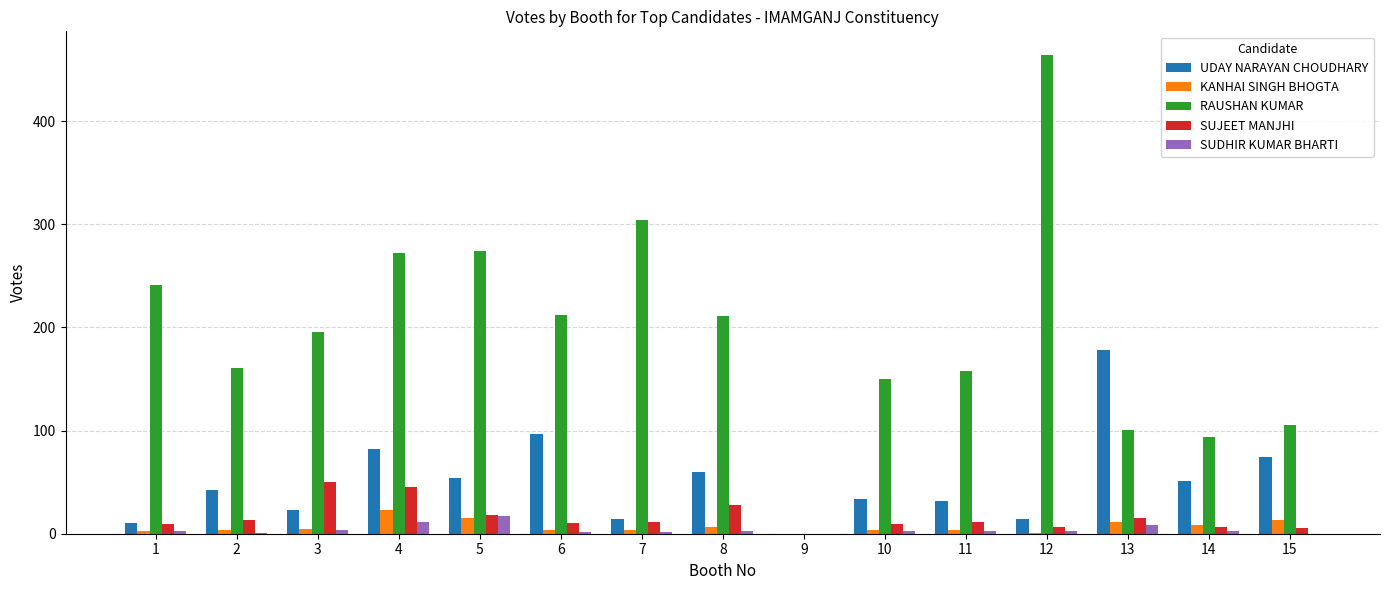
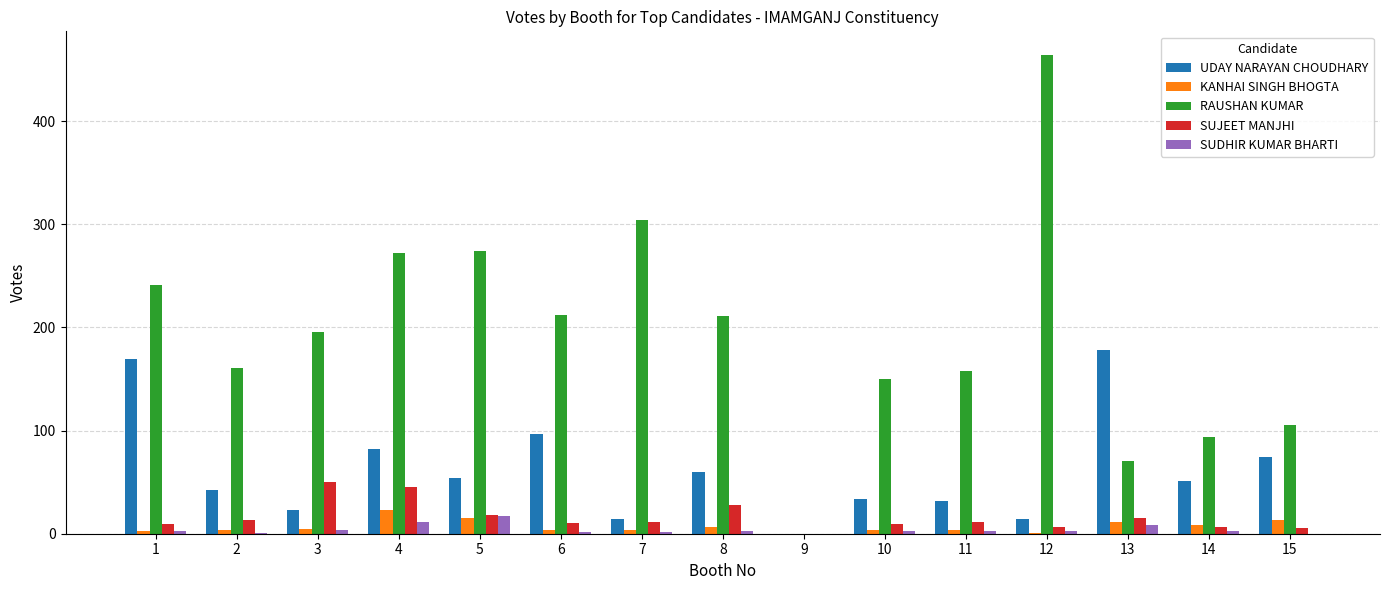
  {
    "UDAY NARAYAN CHOUDHARY": {
-     "1": 10,
+     "1": 169,
      "2": 42,
      "3": 23,
      "4": 82,
      "5": 54,
      "6": 97,
      "7": 14,
      "8": 60,
      "9": 0,
      "10": 34,
      "11": 32,
      "12": 14,
      "13": 178,
      "14": 51,
      "15": 74
    },
    "KANHAI SINGH BHOGTA": {
      "1": 3,
      "2": 4,
      "3": 5,
      "4": 23,
      "5": 15,
      "6": 4,
      "7": 4,
      "8": 7,
      "9": 0,
      "10": 4,
      "11": 4,
      "13": 11,
      "14": 8,
      "15": 13
    },
    "RAUSHAN KUMAR": {
      "1": 241,
      "2": 161,
      "3": 196,
      "4": 272,
      "5": 274,
      "6": 212,
      "7": 304,
      "8": 211,
      "9": 0,
      "10": 150,
      "11": 158,
      "12": 464,
-     "13": 101,
+     "13": 71,
      "14": 94,
      "15": 105
    },
    "SUJEET MANJHI": {
      "1": 9,
      "2": 13,
      "3": 50,
      "4": 45,
      "5": 18,
      "6": 10,
      "7": 11,
      "8": 28,
      "9": 0,
      "10": 9,
      "11": 11,
      "12": 7,
      "13": 15,
      "14": 7,
      "15": 6
    },
    "SUDHIR KUMAR BHARTI": {
      "1": 3,
      "3": 4,
      "4": 11,
      "5": 17,
      "8": 3,
      "9": 0,
      "10": 3,
      "11": 3,
      "12": 3,
      "13": 8,
      "14": 3,
      "15": 0
    }
  }
